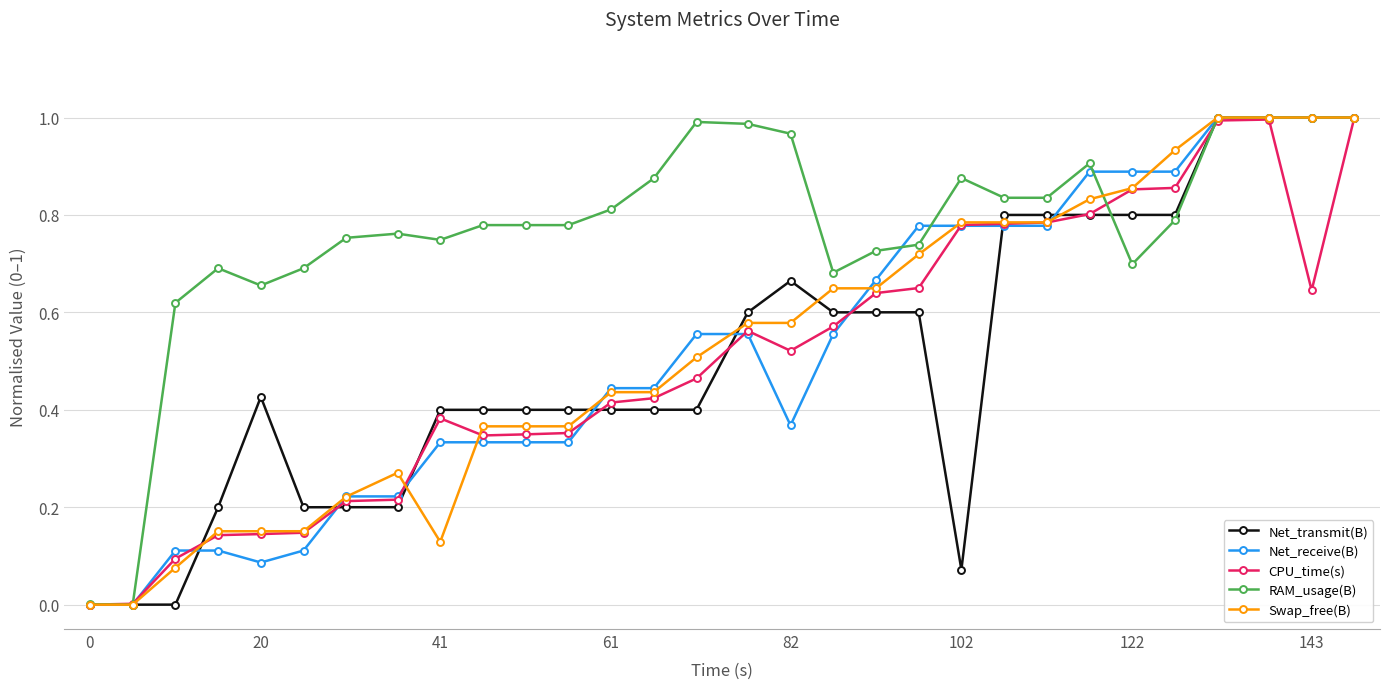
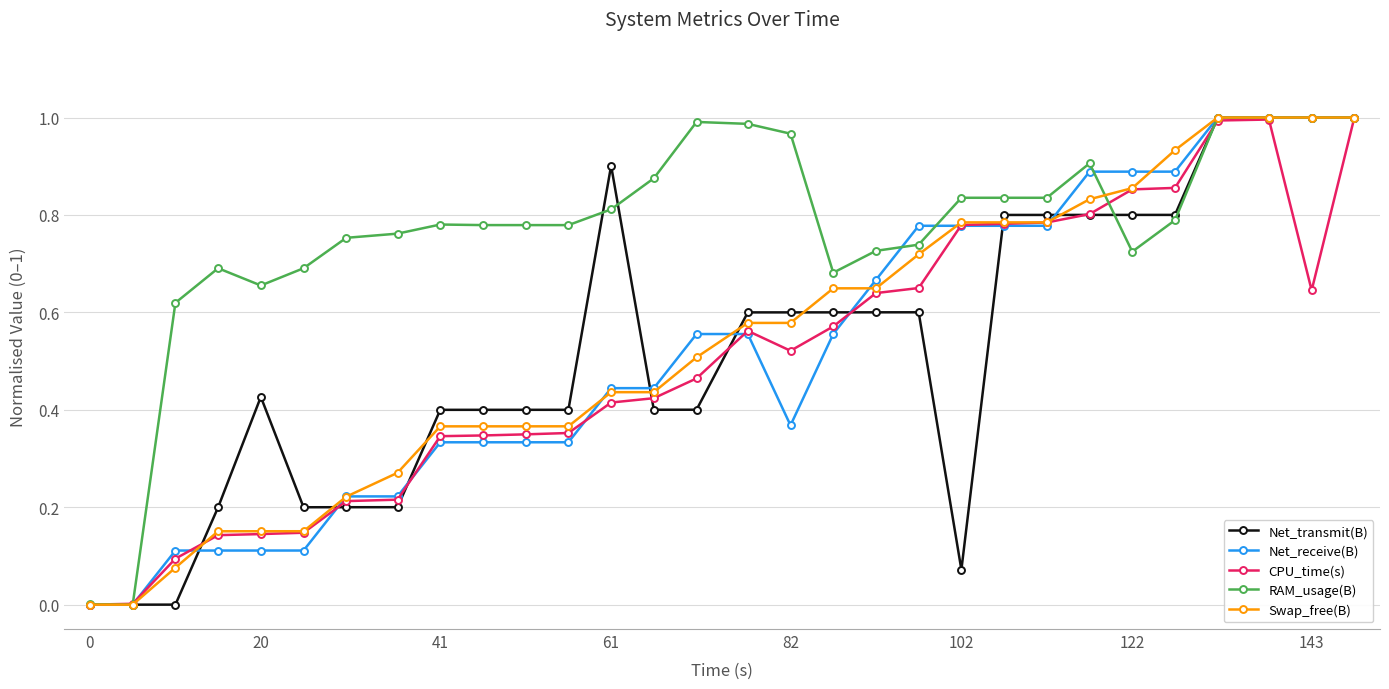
  {
    "Net_transmit(B)": {
      "20": 0.43,
      "41": 0.40,
-     "61": 0.40,
-     "82": 0.66,
+     "61": 0.90,
+     "82": 0.60,
      "102": 0.07,
      "122": 0.80
    },
    "Net_receive(B)": {
-     "20": 0.09,
+     "20": 0.11,
      "41": 0.33,
      "61": 0.44,
      "82": 0.37,
      "122": 0.89
    },
    "CPU_time(s)": {
      "20": 0.14,
-     "41": 0.38,
+     "41": 0.35,
      "61": 0.41,
      "82": 0.52,
      "143": 0.65
    },
    "RAM_usage(B)": {
      "20": 0.66,
-     "41": 0.75,
+     "41": 0.78,
      "61": 0.81,
      "82": 0.97,
-     "102": 0.88,
-     "122": 0.70
+     "102": 0.84,
+     "122": 0.72
    },
    "Swap_free(B)": {
      "20": 0.15,
-     "41": 0.13,
+     "41": 0.37,
      "61": 0.44,
      "82": 0.58,
      "102": 0.78
    }
  }
